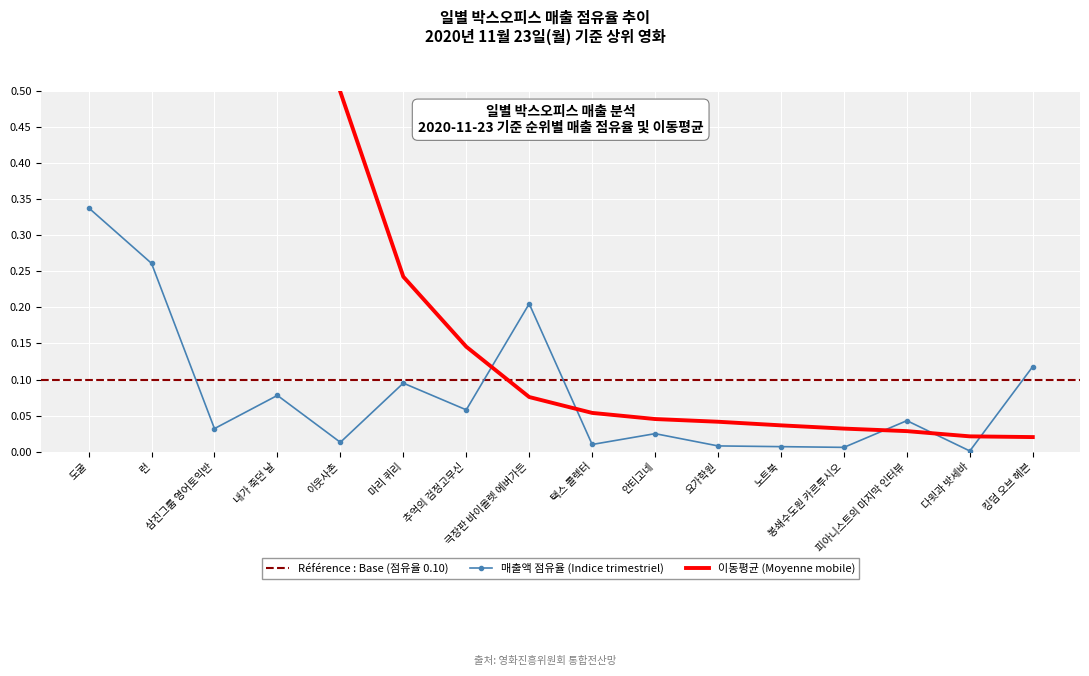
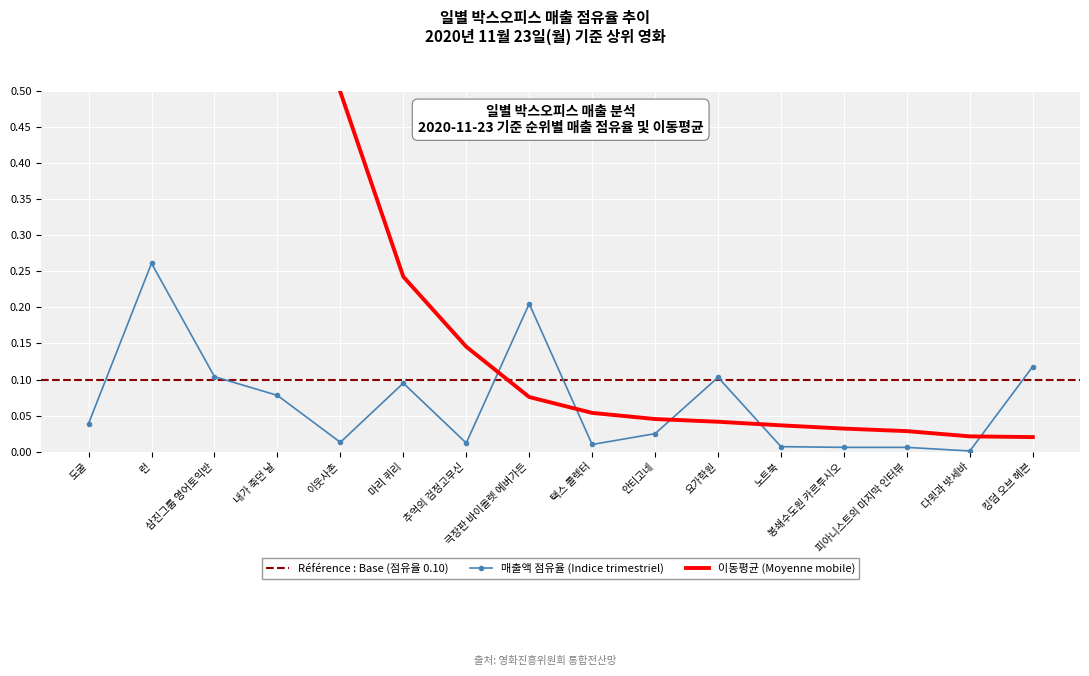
  {
    "매출액 점유율 (Indice trimestriel)": {
-     "도굴": 0.34,
+     "도굴": 0.04,
      "런": 0.26,
-     "삼진그룹 영어토익반": 0.03,
+     "삼진그룹 영어토익반": 0.10,
      "내가 죽던 날": 0.08,
      "이웃사촌": 0.01,
      "마리 퀴리": 0.10,
-     "추억의 검정고무신": 0.06,
+     "추억의 검정고무신": 0.01,
      "극장판 바이올렛 에버가든": 0.21,
      "택스 콜렉터": 0.01,
      "안티고네": 0.03,
-     "요가학원": 0.01,
+     "요가학원": 0.10,
      "노트북": 0.01,
      "봉쇄수도원 카르투시오": 0.01,
-     "피아니스트의 마지막 인터뷰": 0.04,
+     "피아니스트의 마지막 인터뷰": 0.01,
      "다윗과 밧세바": 0.00,
      "킹덤 오브 헤븐": 0.12
    },
    "이동평균 (Moyenne mobile)": {
      "이웃사촌": 0.50,
      "마리 퀴리": 0.24,
      "추억의 검정고무신": 0.15,
      "극장판 바이올렛 에버가든": 0.08,
      "택스 콜렉터": 0.05,
      "안티고네": 0.05,
      "요가학원": 0.04,
      "노트북": 0.04,
      "봉쇄수도원 카르투시오": 0.03,
      "피아니스트의 마지막 인터뷰": 0.03,
      "다윗과 밧세바": 0.02,
      "킹덤 오브 헤븐": 0.02
    }
  }
